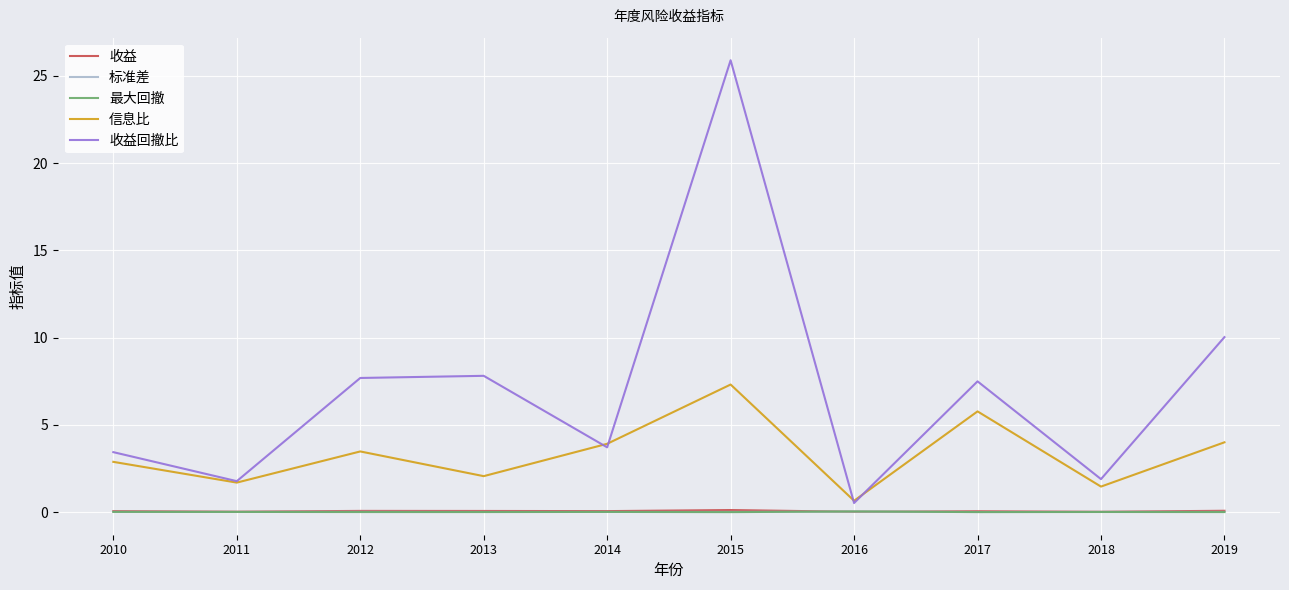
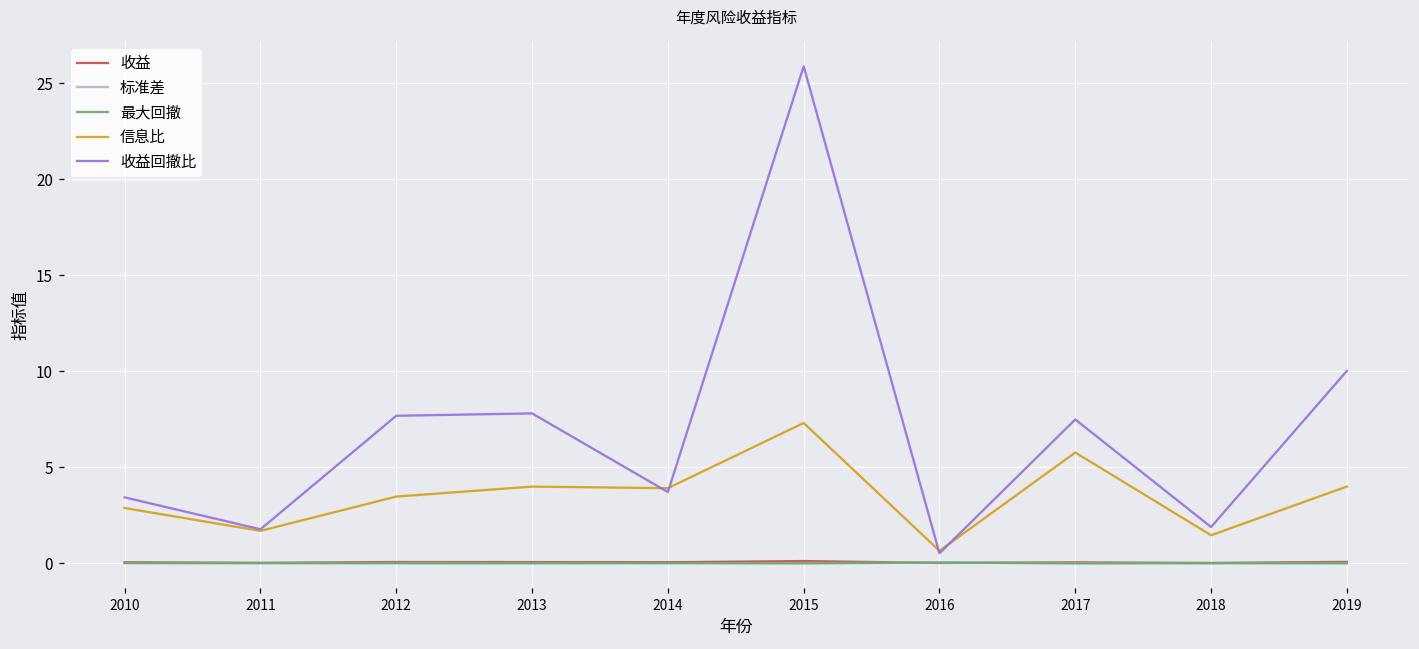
  {
    "信息比": {
      "2010": 2.9,
      "2012": 3.5,
-     "2013": 2.1,
+     "2013": 4.0,
      "2014": 3.9,
      "2015": 7.3,
      "2017": 5.8,
      "2018": 1.5,
      "2019": 4.0
    },
    "收益回撤比": {
      "2010": 3.4,
      "2012": 7.7,
      "2013": 7.8,
      "2014": 3.7,
      "2015": 25.9,
      "2017": 7.5,
      "2018": 1.9,
      "2019": 10.0
    }
  }
